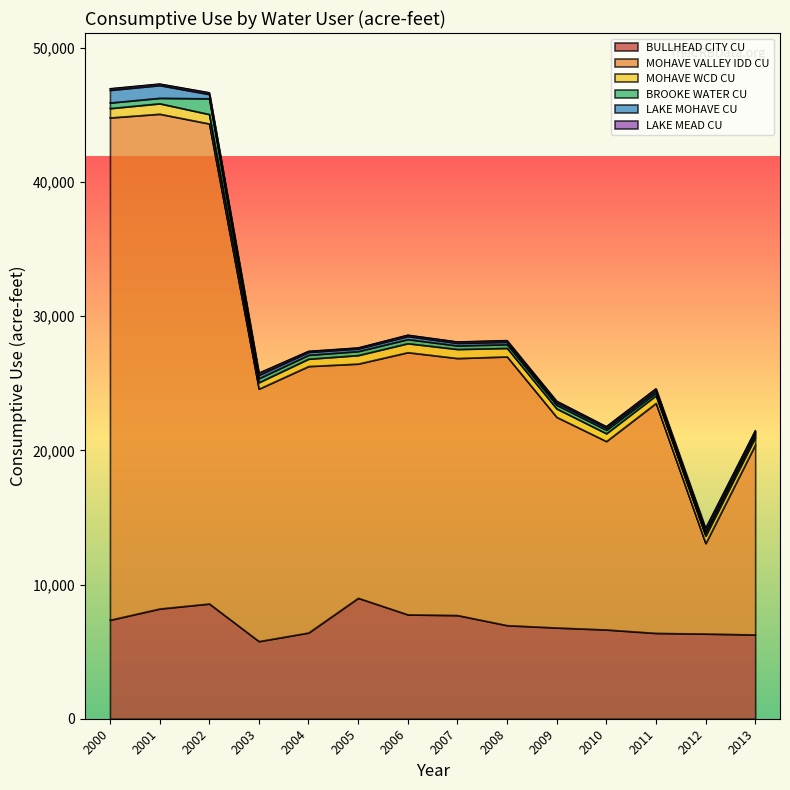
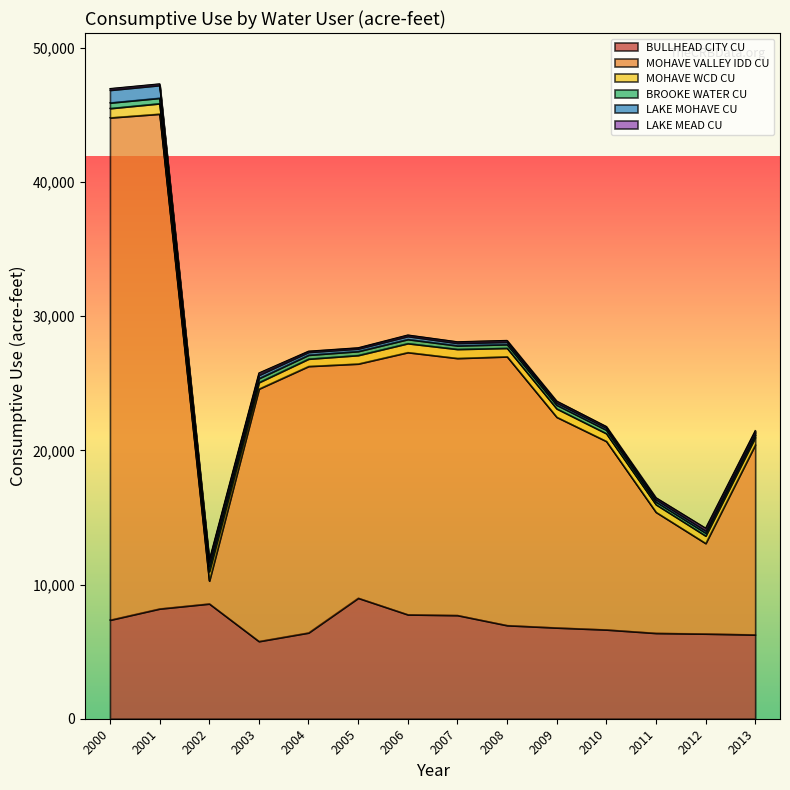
  {
    "BULLHEAD CITY CU": {
      "2000": "7,400",
      "2001": "8,200",
      "2002": "8,600",
      "2003": "5,800",
      "2004": "6,400",
      "2005": "9,000",
      "2006": "7,800",
      "2007": "7,700",
      "2008": "7,000",
      "2009": "6,800",
      "2010": "6,600",
      "2011": "6,400",
      "2012": "6,300",
      "2013": "6,300"
    },
    "MOHAVE VALLEY IDD CU": {
      "2000": "37,400",
      "2001": "36,900",
-     "2002": "35,800",
+     "2002": "1,700",
      "2003": "18,800",
      "2004": "19,900",
      "2005": "17,500",
      "2006": "19,500",
      "2007": "19,200",
      "2008": "20,000",
      "2009": "15,700",
      "2010": "14,000",
-     "2011": "17,100",
+     "2011": "9,000",
      "2012": "6,700",
      "2013": "14,200"
    },
    "MOHAVE WCD CU": {
      "2000": "700",
      "2001": "800",
      "2002": "700",
      "2003": "500",
      "2004": "500",
      "2005": "600",
      "2006": "700",
      "2007": "700",
      "2008": "600",
      "2009": "600",
      "2010": "600",
      "2011": "600",
      "2012": "600",
      "2013": "500"
    },
    "BROOKE WATER CU": {
      "2000": "400",
      "2001": "400",
-     "2002": "1,200",
+     "2002": "400",
      "2003": "300",
      "2004": "300",
      "2006": "300",
      "2007": "300"
    }
  }
